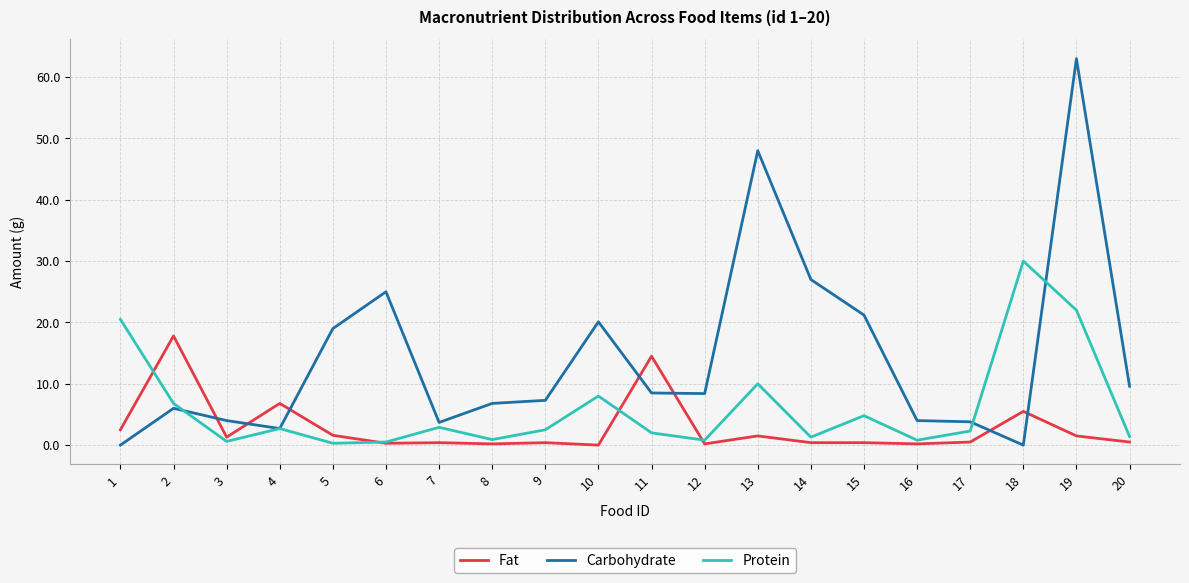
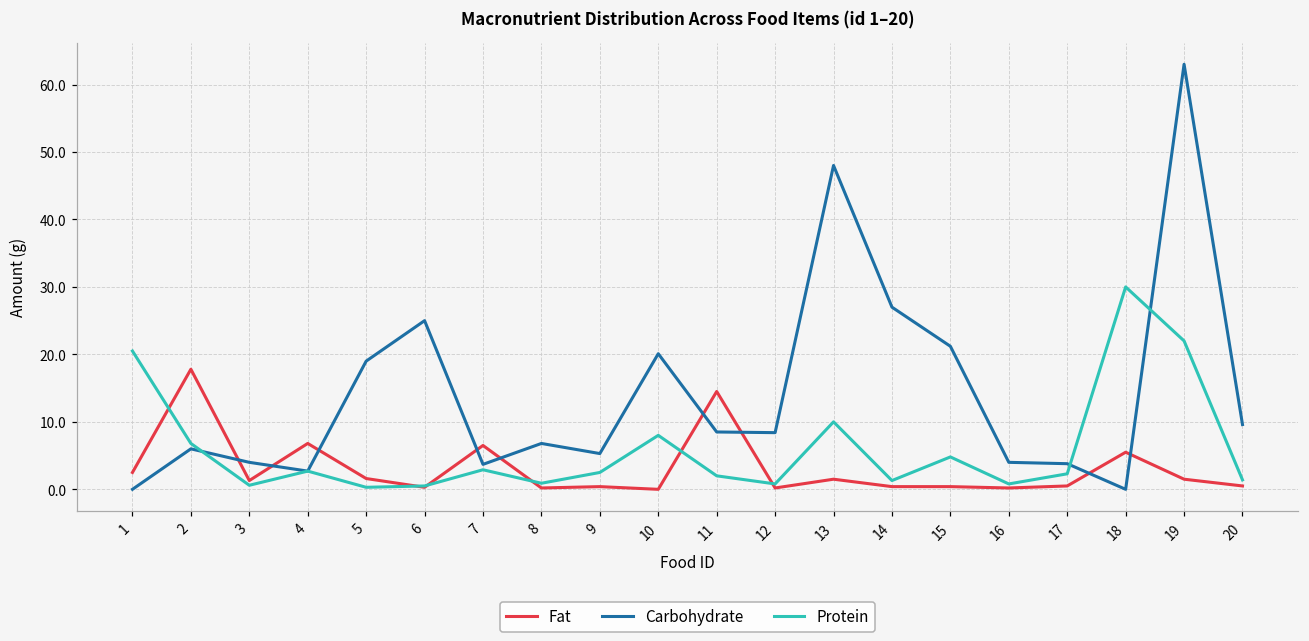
  {
    "Fat": {
      "1": 3,
      "2": 18,
      "3": 1,
      "4": 7,
      "5": 2,
-     "7": 0,
+     "7": 7,
      "8": 0,
      "9": 0,
      "10": 0,
      "11": 15,
      "12": 0,
      "13": 2,
      "14": 0,
      "15": 0,
      "16": 0,
      "17": 1,
      "18": 6,
      "19": 2,
      "20": 1
    },
    "Carbohydrate": {
      "1": 0,
      "2": 6,
      "3": 4,
      "5": 19,
      "6": 25,
      "7": 4,
      "8": 7,
-     "9": 7,
+     "9": 5,
      "10": 20,
      "11": 9,
      "12": 8,
      "13": 48,
      "14": 27,
      "15": 21,
      "16": 4,
      "17": 4,
      "18": 0,
      "19": 63,
      "20": 10
    },
    "Protein": {
      "1": 21,
      "2": 7,
      "3": 1,
      "5": 0,
      "7": 3,
      "8": 1,
      "9": 3,
      "10": 8,
      "11": 2,
      "12": 1,
      "13": 10,
      "14": 1,
      "15": 5,
      "16": 1,
      "17": 2,
      "18": 30,
      "19": 22,
      "20": 1
    }
  }
